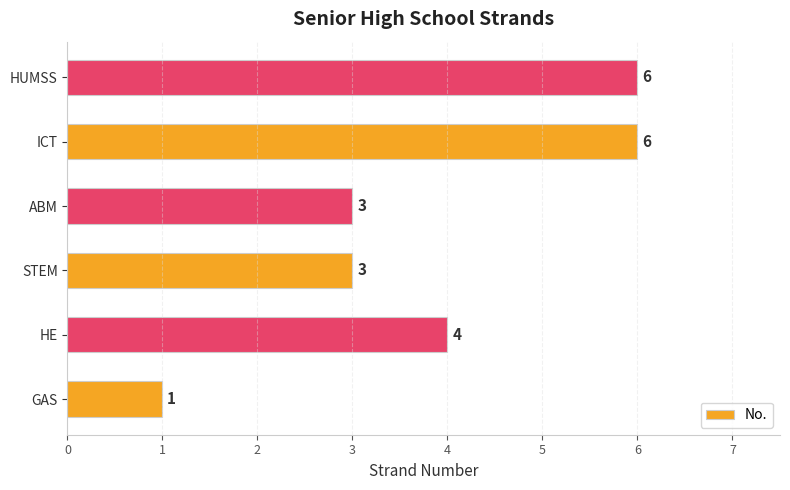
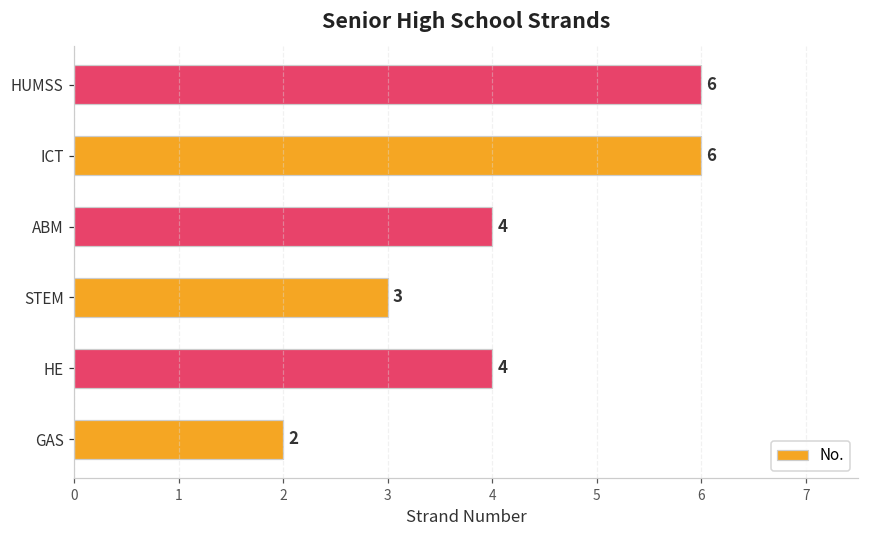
  {
    "HUMSS": 6,
    "ICT": 6,
-   "ABM": 3,
+   "ABM": 4,
    "STEM": 3,
    "HE": 4,
-   "GAS": 1
+   "GAS": 2
  }
